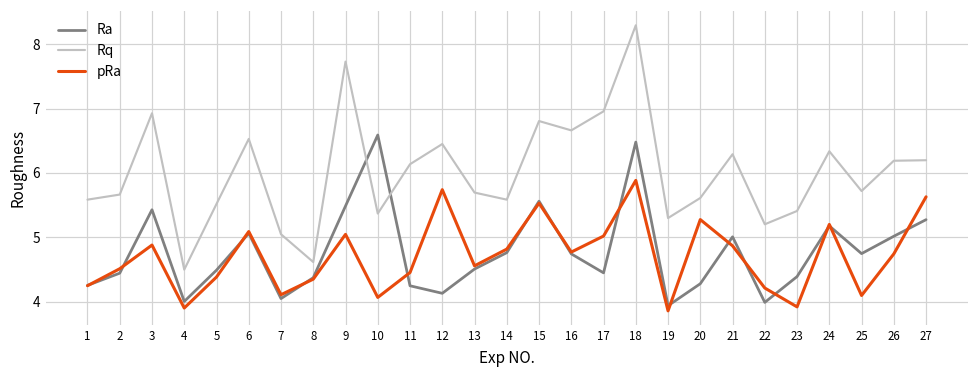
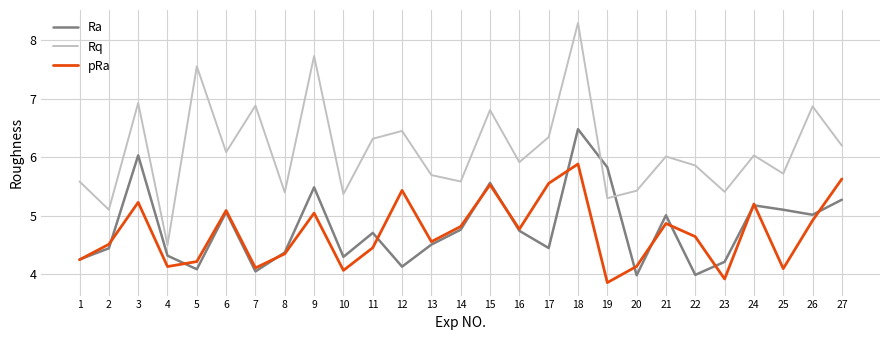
  {
    "Ra": {
      "2": 4.4,
-     "3": 5.4,
-     "4": 4.0,
-     "5": 4.5,
+     "3": 6.0,
+     "4": 4.3,
+     "5": 4.1,
      "7": 4.0,
      "9": 5.5,
-     "10": 6.6,
-     "11": 4.2,
+     "10": 4.3,
+     "11": 4.7,
      "12": 4.1,
      "13": 4.5,
      "14": 4.8,
      "17": 4.4,
      "18": 6.5,
-     "19": 3.9,
-     "20": 4.3,
+     "19": 5.8,
+     "20": 4.0,
      "21": 5.0,
      "22": 4.0,
-     "23": 4.4,
-     "25": 4.7,
+     "23": 4.2,
+     "25": 5.1,
      "26": 5.0,
      "27": 5.3
    },
    "Rq": {
      "1": 5.6,
-     "2": 5.7,
+     "2": 5.1,
      "3": 6.9,
      "4": 4.5,
-     "5": 5.5,
-     "6": 6.5,
-     "7": 5.0,
-     "8": 4.6,
+     "5": 7.6,
+     "6": 6.1,
+     "7": 6.9,
+     "8": 5.4,
      "9": 7.7,
      "10": 5.4,
-     "11": 6.1,
+     "11": 6.3,
      "12": 6.5,
      "13": 5.7,
      "14": 5.6,
      "15": 6.8,
-     "16": 6.7,
-     "17": 7.0,
+     "16": 5.9,
+     "17": 6.3,
      "18": 8.3,
      "19": 5.3,
-     "20": 5.6,
-     "21": 6.3,
-     "22": 5.2,
+     "20": 5.4,
+     "21": 6.0,
+     "22": 5.9,
      "23": 5.4,
-     "24": 6.3,
+     "24": 6.0,
      "25": 5.7,
-     "26": 6.2,
+     "26": 6.9,
      "27": 6.2
    },
    "pRa": {
      "2": 4.5,
-     "3": 4.9,
-     "4": 3.9,
-     "5": 4.4,
+     "3": 5.2,
+     "4": 4.1,
+     "5": 4.2,
      "7": 4.1,
      "9": 5.0,
      "10": 4.1,
      "11": 4.5,
-     "12": 5.7,
+     "12": 5.4,
      "13": 4.6,
      "14": 4.8,
-     "17": 5.0,
+     "17": 5.6,
      "18": 5.9,
      "19": 3.9,
-     "20": 5.3,
+     "20": 4.1,
      "21": 4.9,
-     "22": 4.2,
+     "22": 4.6,
      "23": 3.9,
      "25": 4.1,
-     "26": 4.7,
+     "26": 4.9,
      "27": 5.6
    }
  }
